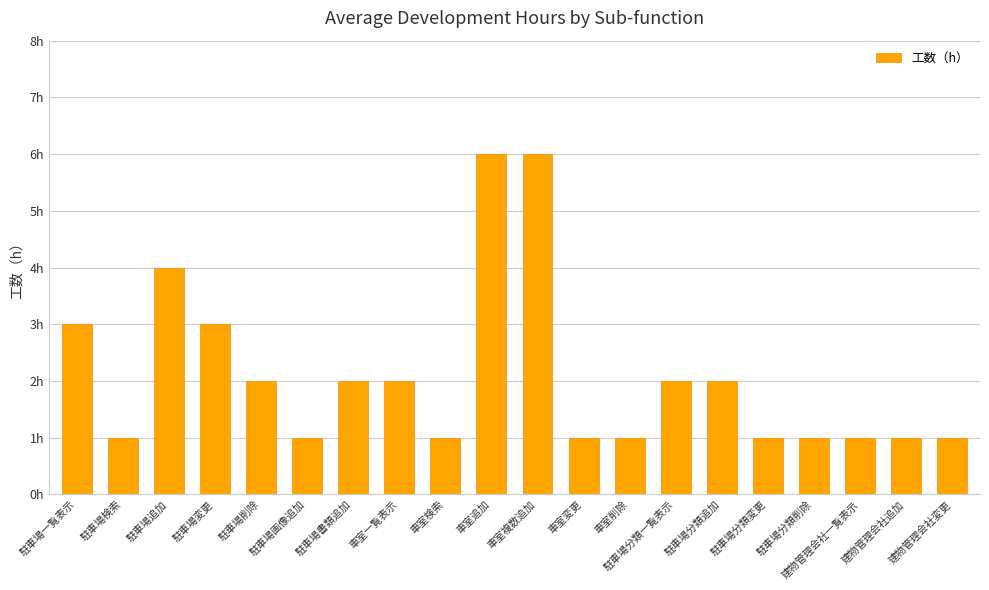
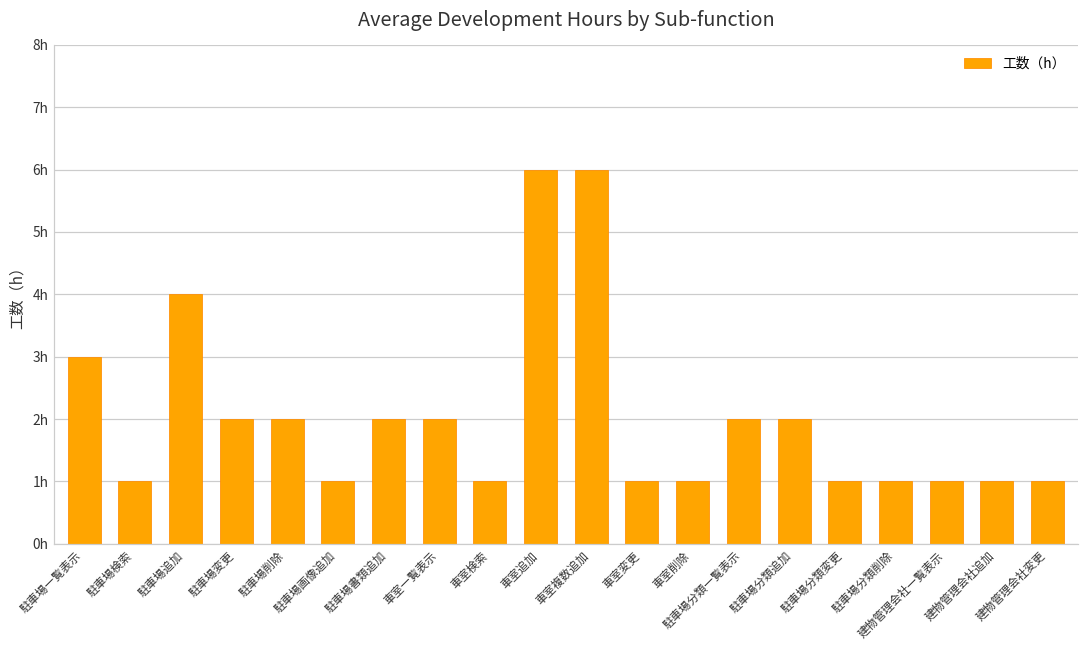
  {
    "駐車場一覧表示": "3h",
    "駐車場検索": "1h",
    "駐車場追加": "4h",
-   "駐車場変更": "3h",
+   "駐車場変更": "2h",
    "駐車場削除": "2h",
    "駐車場画像追加": "1h",
    "駐車場書類追加": "2h",
    "車室一覧表示": "2h",
    "車室検索": "1h",
    "車室追加": "6h",
    "車室複数追加": "6h",
    "車室変更": "1h",
    "車室削除": "1h",
    "駐車場分類一覧表示": "2h",
    "駐車場分類追加": "2h",
    "駐車場分類変更": "1h",
    "駐車場分類削除": "1h",
    "建物管理会社一覧表示": "1h",
    "建物管理会社追加": "1h",
    "建物管理会社変更": "1h"
  }
